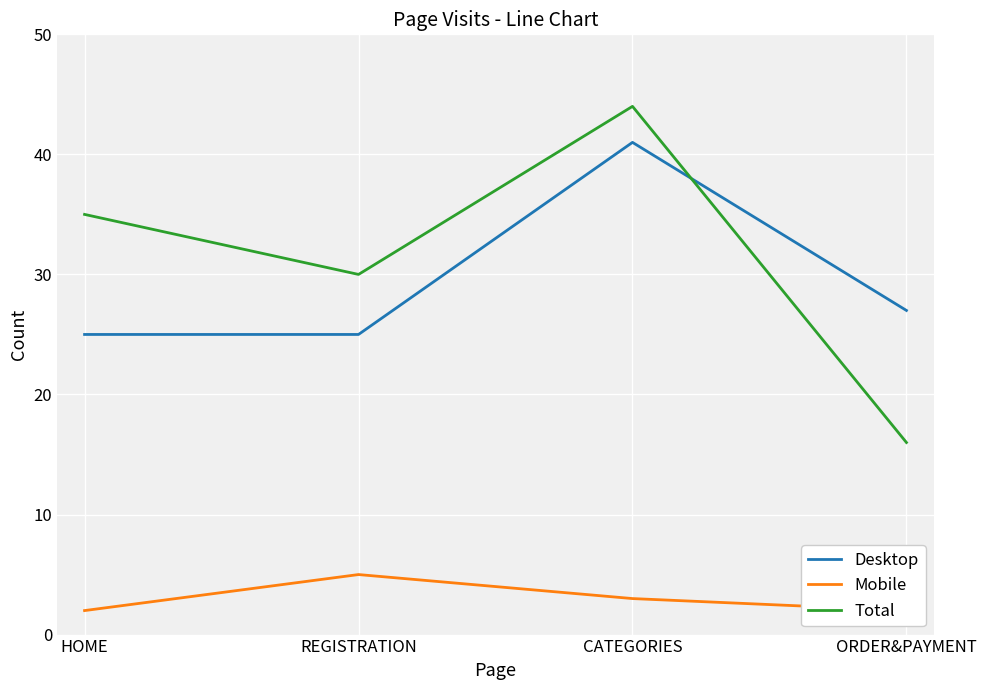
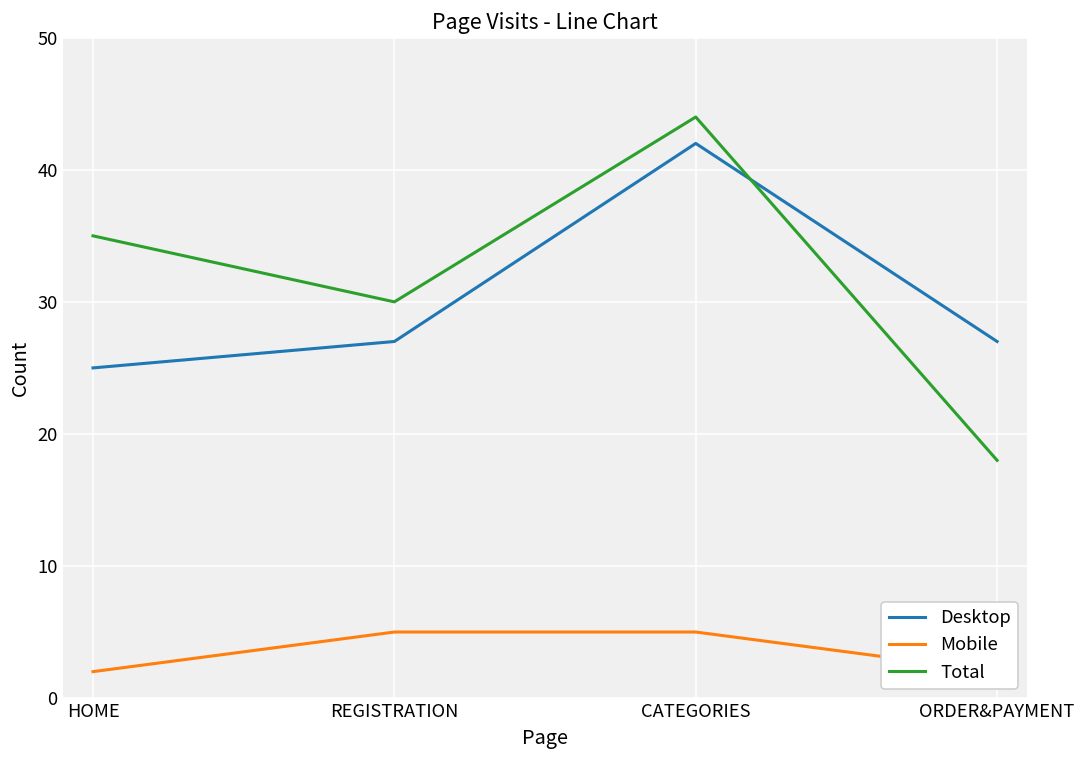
  {
    "Desktop": {
      "HOME": 25,
-     "REGISTRATION": 25,
-     "CATEGORIES": 41,
+     "REGISTRATION": 27,
+     "CATEGORIES": 42,
      "ORDER&PAYMENT": 27
    },
    "Mobile": {
      "HOME": 2,
      "REGISTRATION": 5,
-     "CATEGORIES": 3
+     "CATEGORIES": 5
    },
    "Total": {
      "HOME": 35,
      "REGISTRATION": 30,
      "CATEGORIES": 44,
-     "ORDER&PAYMENT": 16
+     "ORDER&PAYMENT": 18
    }
  }
